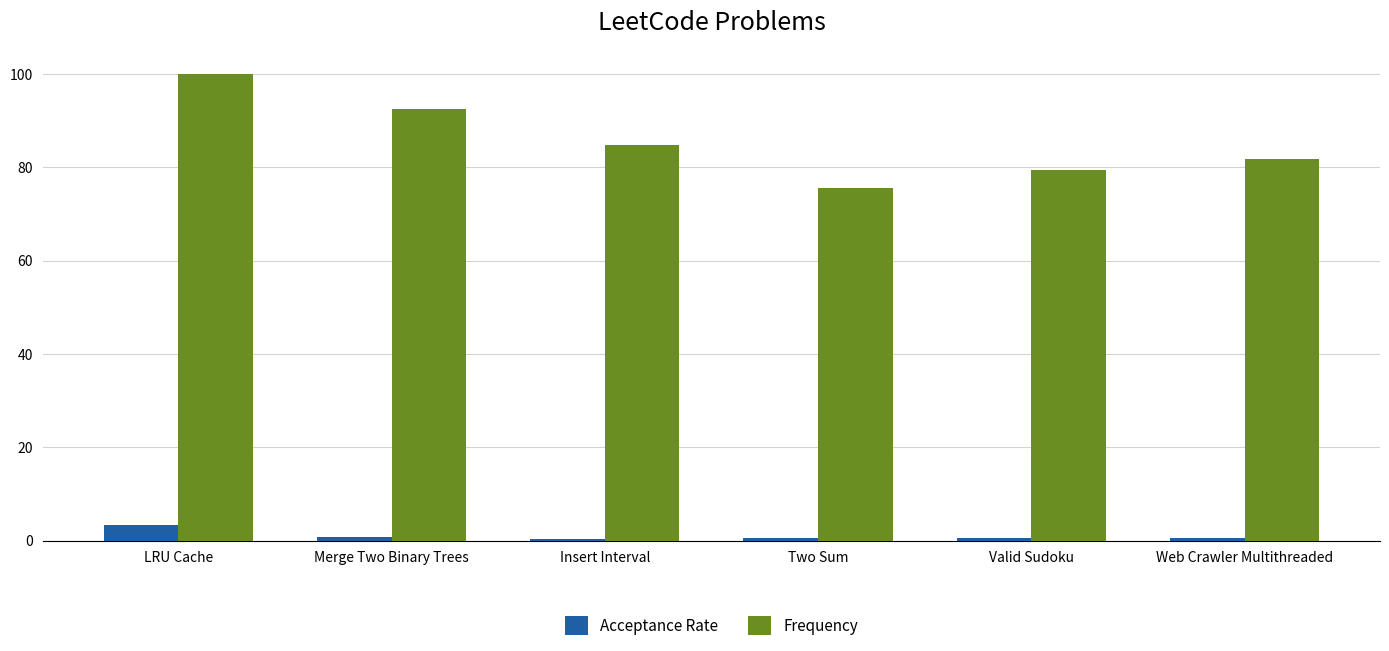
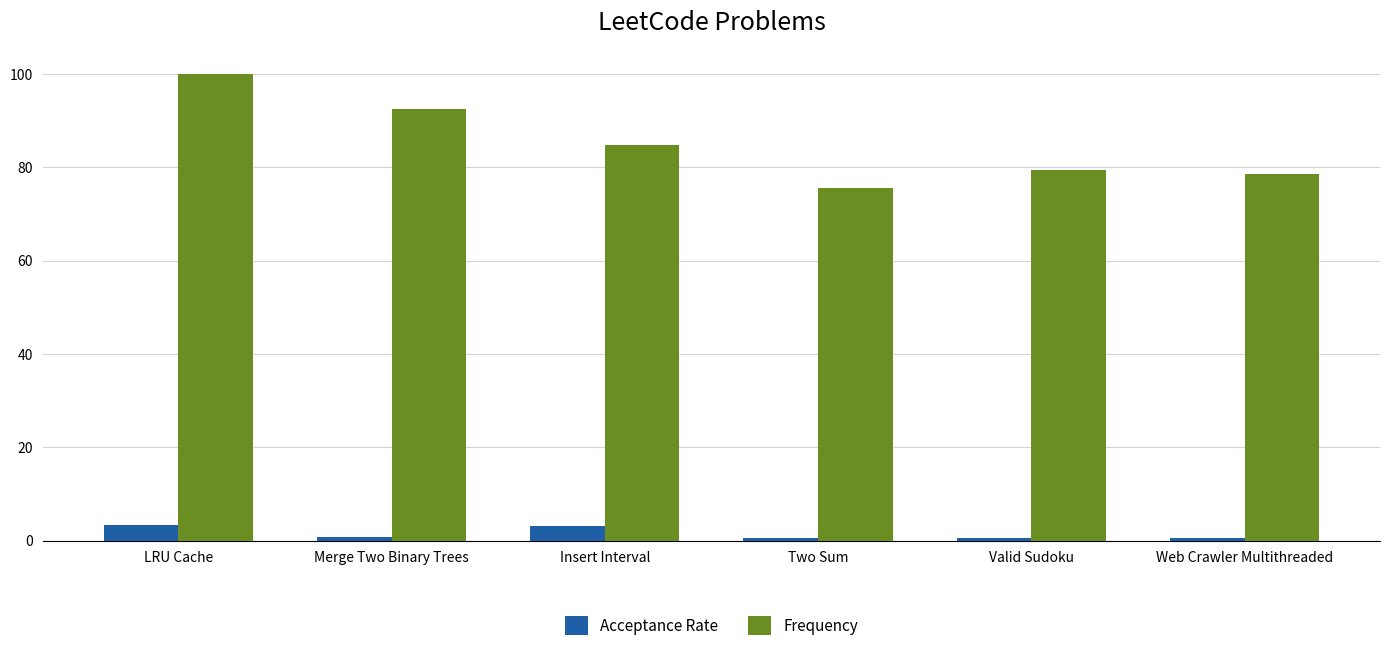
  {
    "Acceptance Rate": {
      "LRU Cache": 3,
      "Merge Two Binary Trees": 1,
-     "Insert Interval": 0,
+     "Insert Interval": 3,
      "Two Sum": 1,
      "Valid Sudoku": 1
    },
    "Frequency": {
      "LRU Cache": 100,
      "Merge Two Binary Trees": 93,
      "Insert Interval": 85,
      "Two Sum": 76,
      "Valid Sudoku": 80,
-     "Web Crawler Multithreaded": 82
+     "Web Crawler Multithreaded": 79
    }
  }
